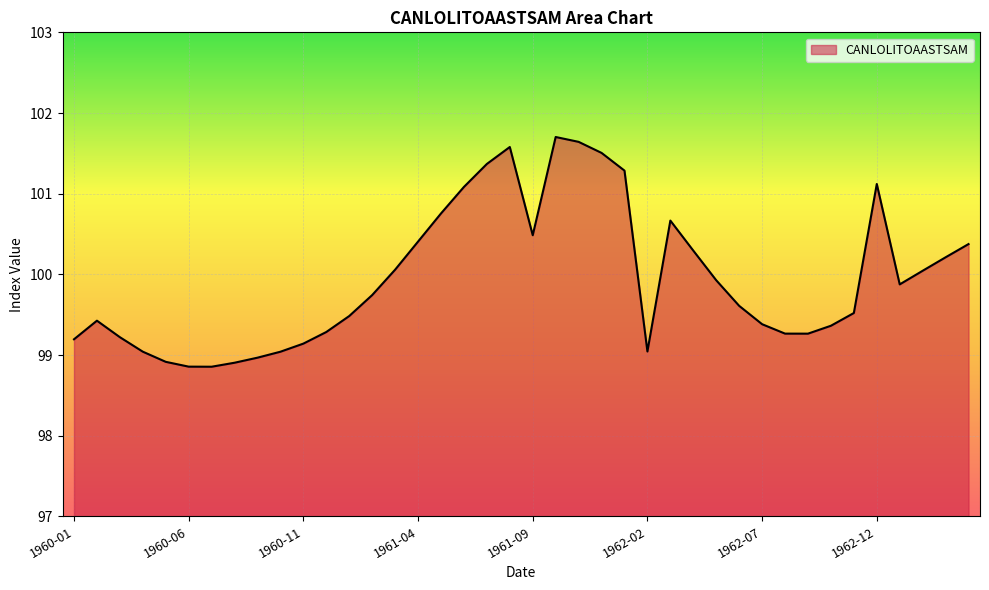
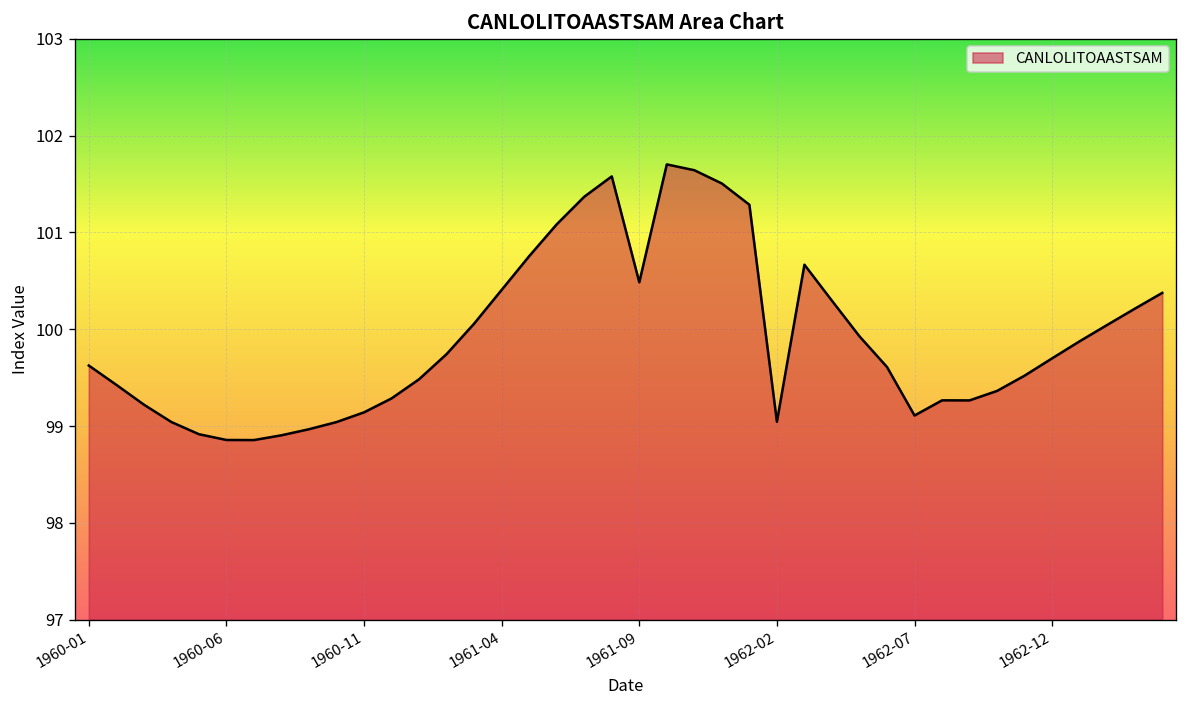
  {
-   "1960-01": 99.2,
+   "1960-01": 99.6,
    "1960-06": 98.9,
    "1960-11": 99.1,
    "1961-04": 100.4,
    "1961-09": 100.5,
    "1962-02": 99.0,
-   "1962-07": 99.4,
-   "1962-12": 101.1
+   "1962-07": 99.1,
+   "1962-12": 99.7
  }
